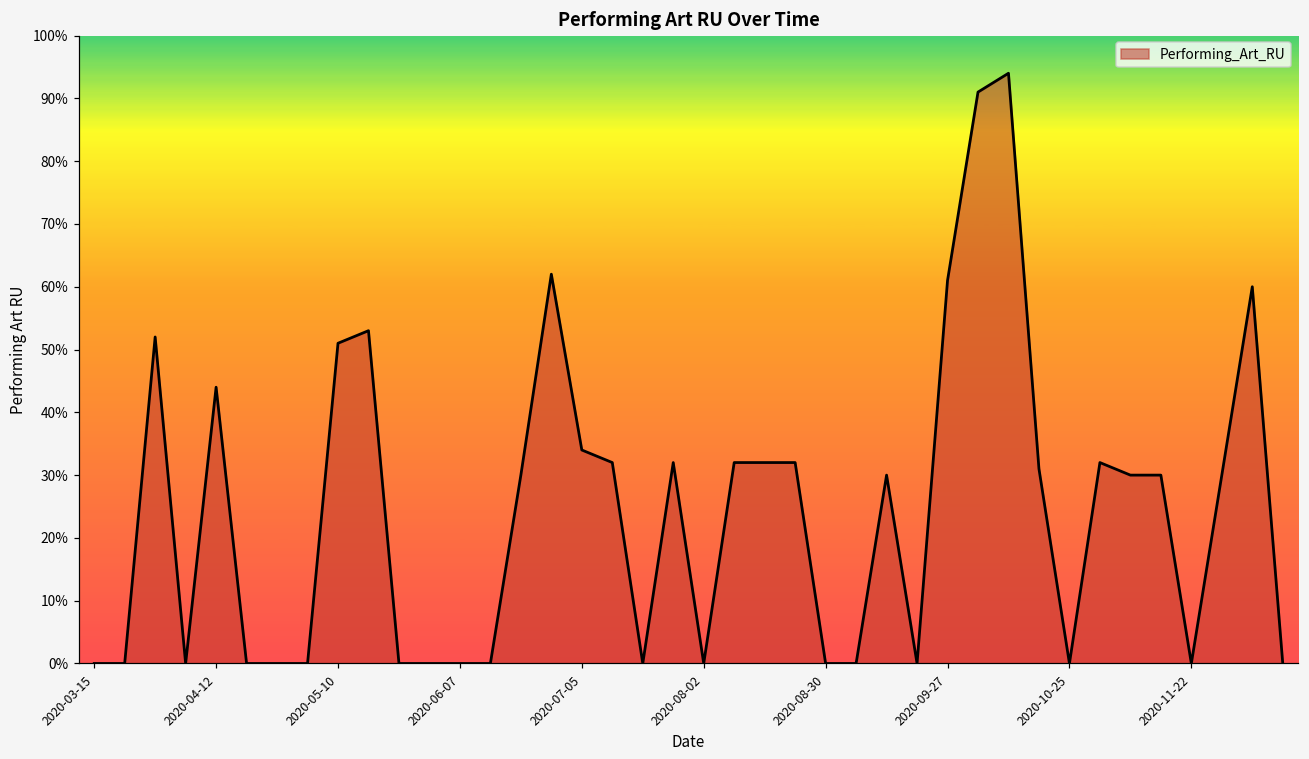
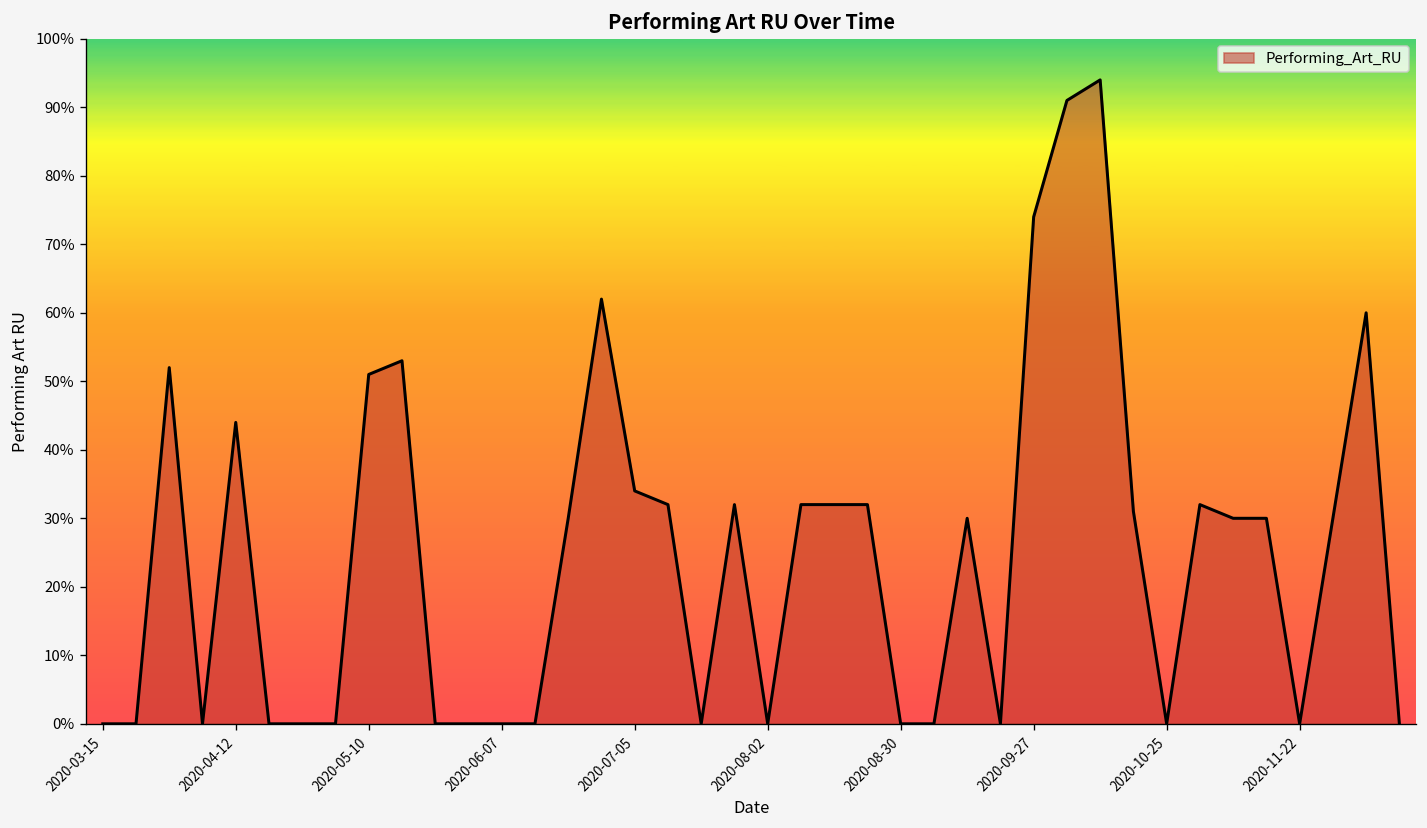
  {
    "2020-03-15": "0%",
    "2020-04-12": "44%",
    "2020-05-10": "51%",
    "2020-06-07": "0%",
    "2020-07-05": "34%",
    "2020-08-02": "0%",
    "2020-08-30": "0%",
-   "2020-09-27": "61%",
+   "2020-09-27": "74%",
    "2020-10-25": "0%",
    "2020-11-22": "0%"
  }
